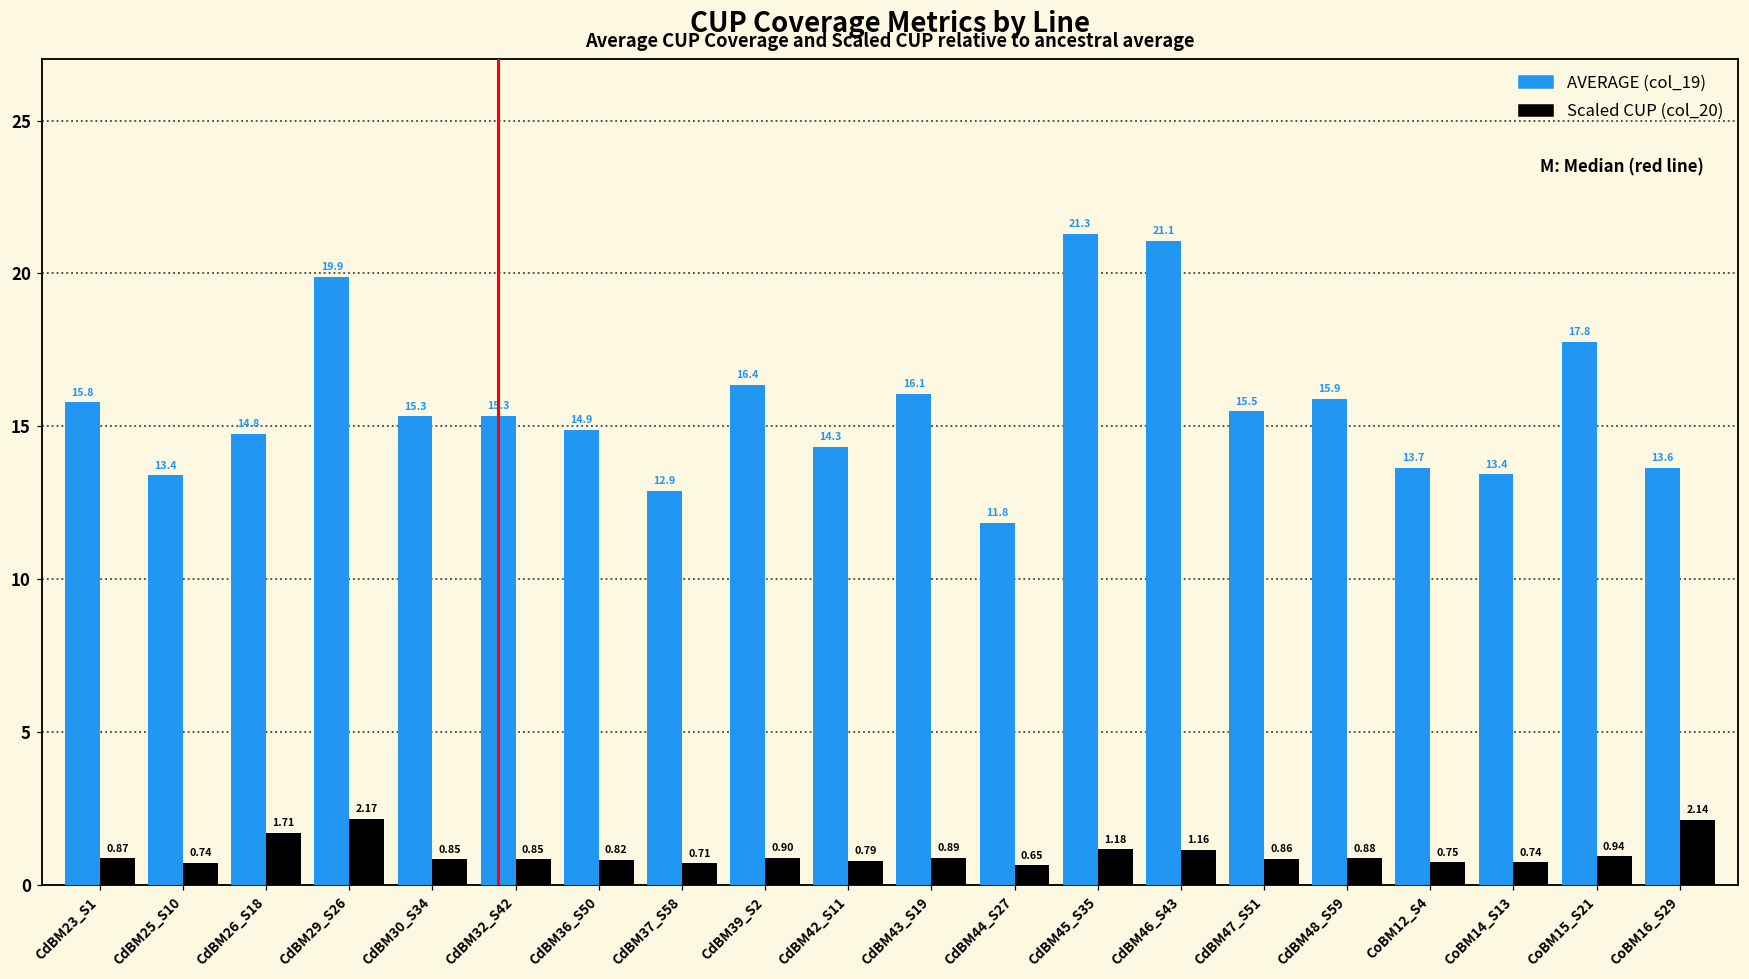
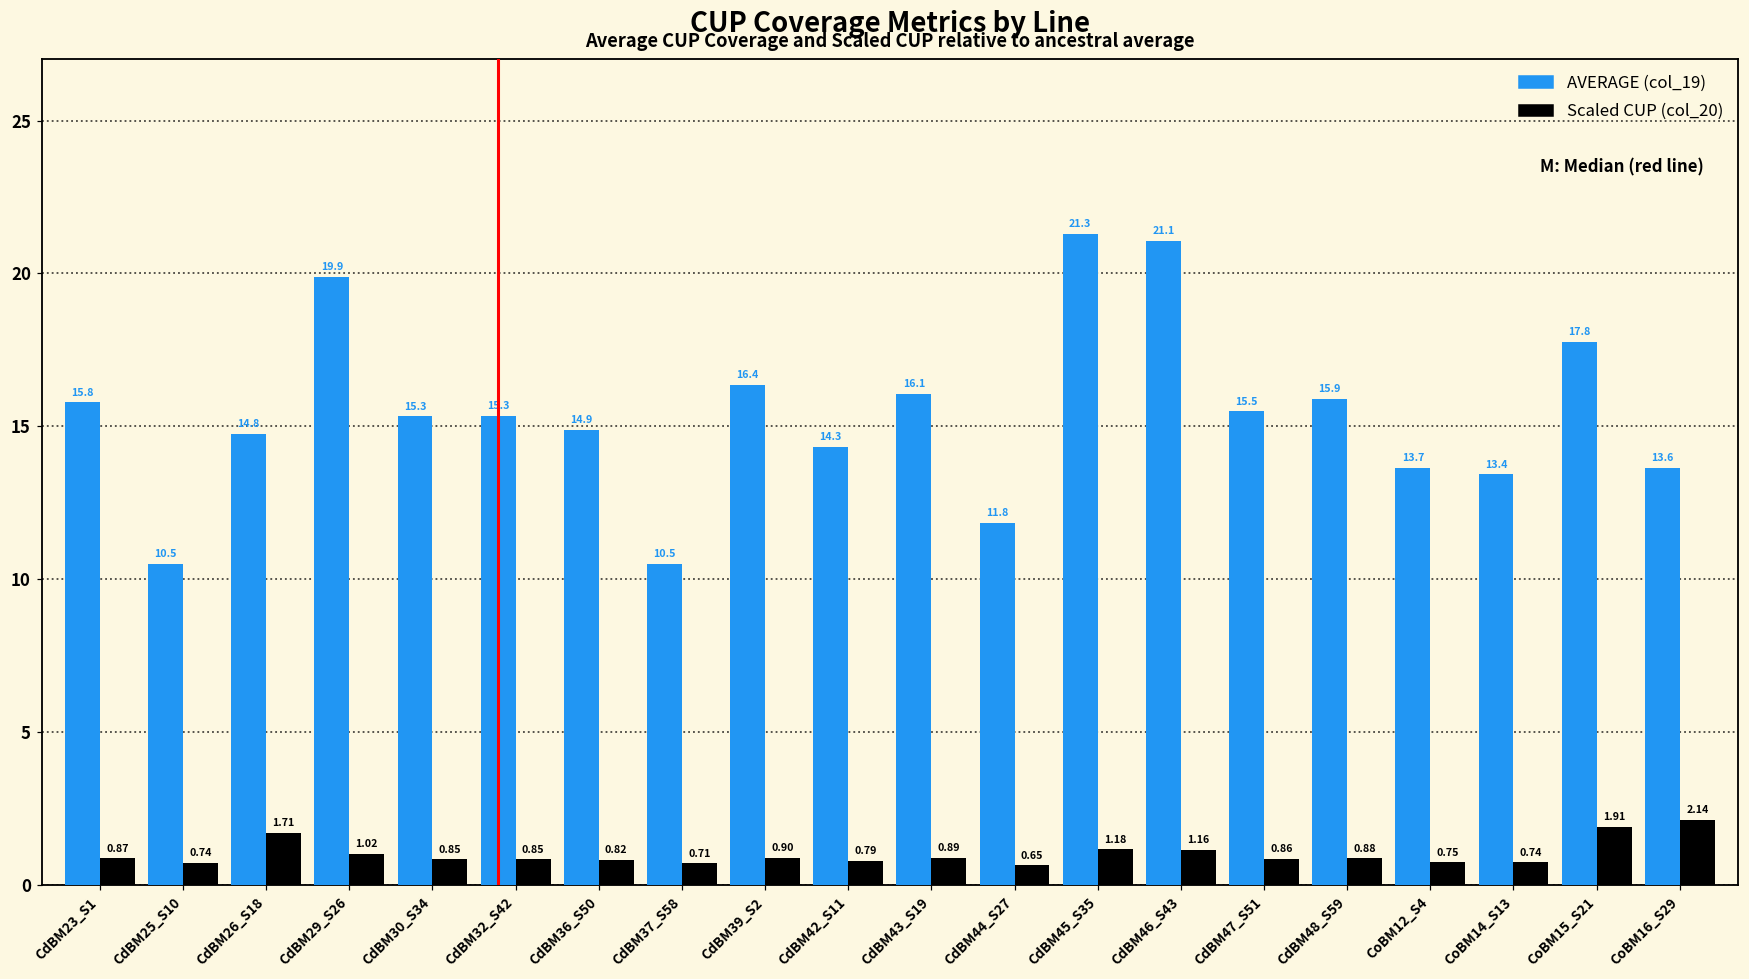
  {
    "AVERAGE (col_19)": {
      "CdBM23_S1": 15.8,
-     "CdBM25_S10": 13.4,
+     "CdBM25_S10": 10.5,
      "CdBM26_S18": 14.8,
      "CdBM29_S26": 19.9,
      "CdBM30_S34": 15.3,
      "CdBM32_S42": 15.3,
      "CdBM36_S50": 14.9,
-     "CdBM37_S58": 12.9,
+     "CdBM37_S58": 10.5,
      "CdBM39_S2": 16.4,
      "CdBM42_S11": 14.3,
      "CdBM43_S19": 16.1,
      "CdBM44_S27": 11.8,
      "CdBM45_S35": 21.3,
      "CdBM46_S43": 21.1,
      "CdBM47_S51": 15.5,
      "CdBM48_S59": 15.9,
      "CoBM12_S4": 13.7,
      "CoBM14_S13": 13.4,
      "CoBM15_S21": 17.8,
      "CoBM16_S29": 13.6
    },
    "Scaled CUP (col_20)": {
      "CdBM23_S1": 0.87,
      "CdBM25_S10": 0.74,
      "CdBM26_S18": 1.71,
-     "CdBM29_S26": 2.17,
+     "CdBM29_S26": 1.02,
      "CdBM30_S34": 0.85,
      "CdBM32_S42": 0.85,
      "CdBM36_S50": 0.82,
      "CdBM37_S58": 0.71,
      "CdBM39_S2": 0.90,
      "CdBM42_S11": 0.79,
      "CdBM43_S19": 0.89,
      "CdBM44_S27": 0.65,
      "CdBM45_S35": 1.18,
      "CdBM46_S43": 1.16,
      "CdBM47_S51": 0.86,
      "CdBM48_S59": 0.88,
      "CoBM12_S4": 0.75,
      "CoBM14_S13": 0.74,
-     "CoBM15_S21": 0.94,
+     "CoBM15_S21": 1.91,
      "CoBM16_S29": 2.14
    }
  }
